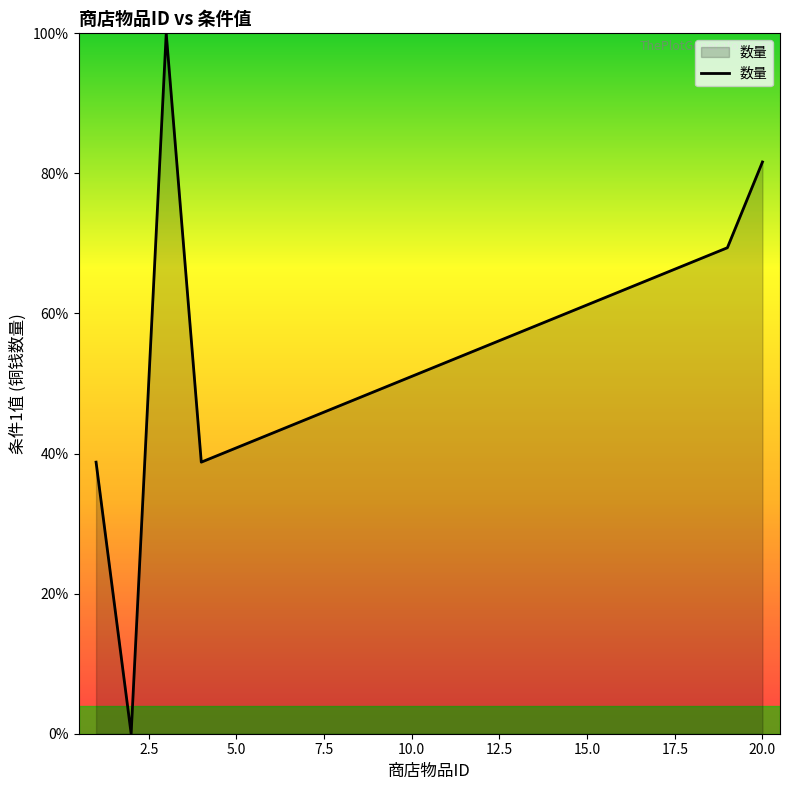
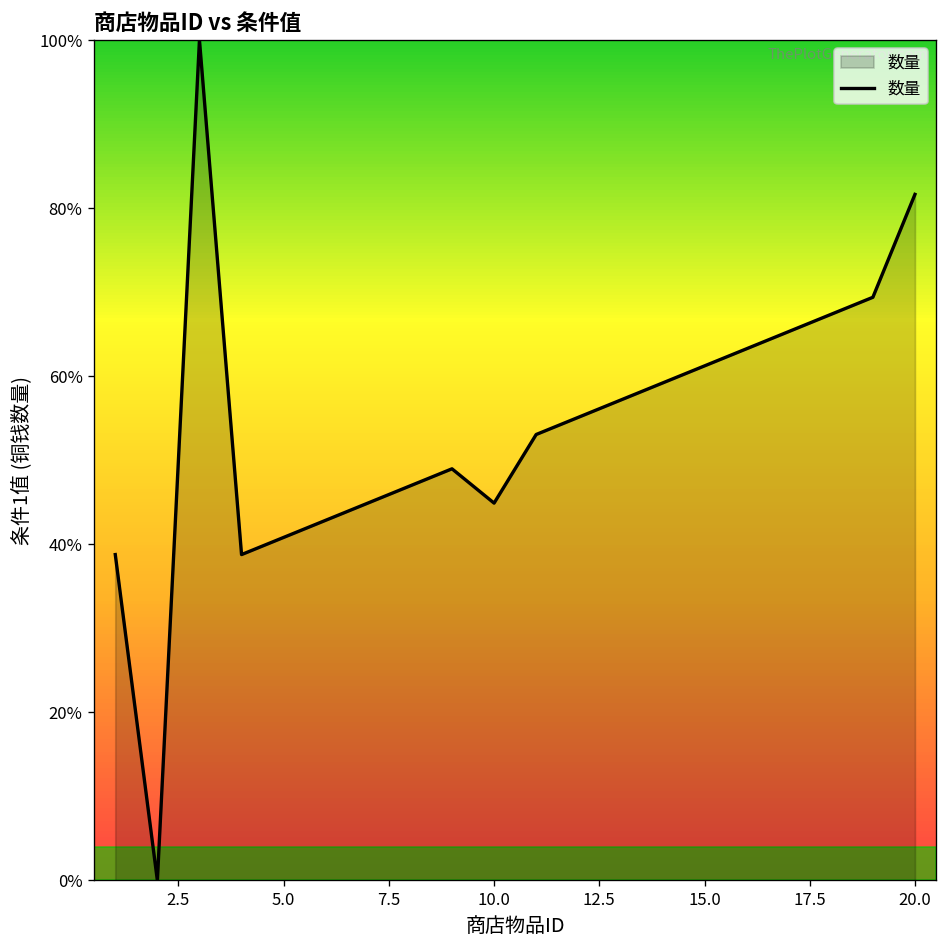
  {
    "5.0": "41%",
-   "10.0": "51%",
+   "10.0": "45%",
    "15.0": "61%",
    "20.0": "82%"
  }
